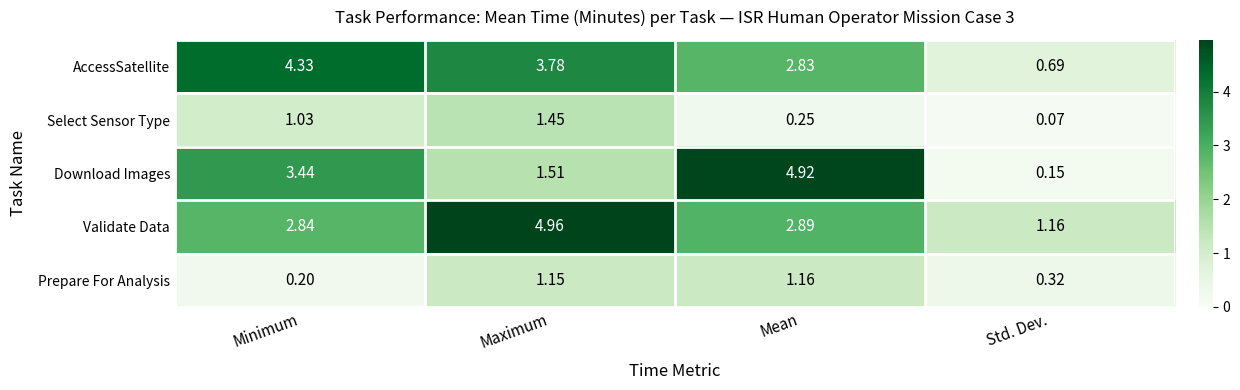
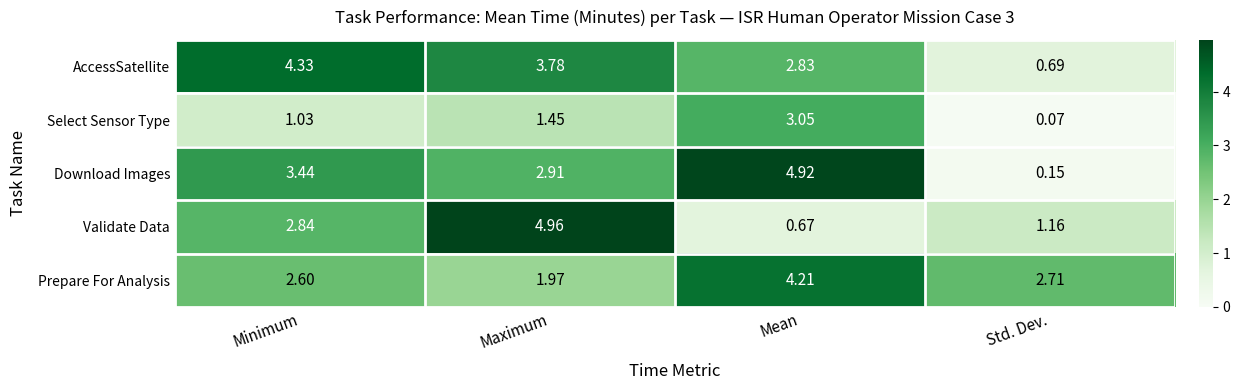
  {
    "AccessSatellite": {
      "Minimum": 4.33,
      "Maximum": 3.78,
      "Mean": 2.83,
      "Std. Dev.": 0.69
    },
    "Select Sensor Type": {
      "Minimum": 1.03,
      "Maximum": 1.45,
-     "Mean": 0.25,
+     "Mean": 3.05,
      "Std. Dev.": 0.07
    },
    "Download Images": {
      "Minimum": 3.44,
-     "Maximum": 1.51,
+     "Maximum": 2.91,
      "Mean": 4.92,
      "Std. Dev.": 0.15
    },
    "Validate Data": {
      "Minimum": 2.84,
      "Maximum": 4.96,
-     "Mean": 2.89,
+     "Mean": 0.67,
      "Std. Dev.": 1.16
    },
    "Prepare For Analysis": {
-     "Minimum": 0.20,
-     "Maximum": 1.15,
-     "Mean": 1.16,
-     "Std. Dev.": 0.32
+     "Minimum": 2.60,
+     "Maximum": 1.97,
+     "Mean": 4.21,
+     "Std. Dev.": 2.71
    }
  }
